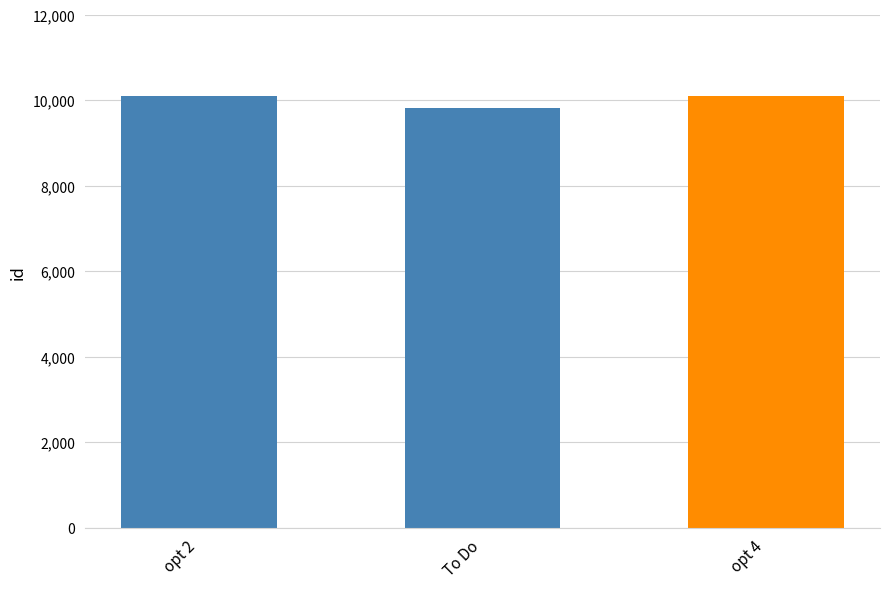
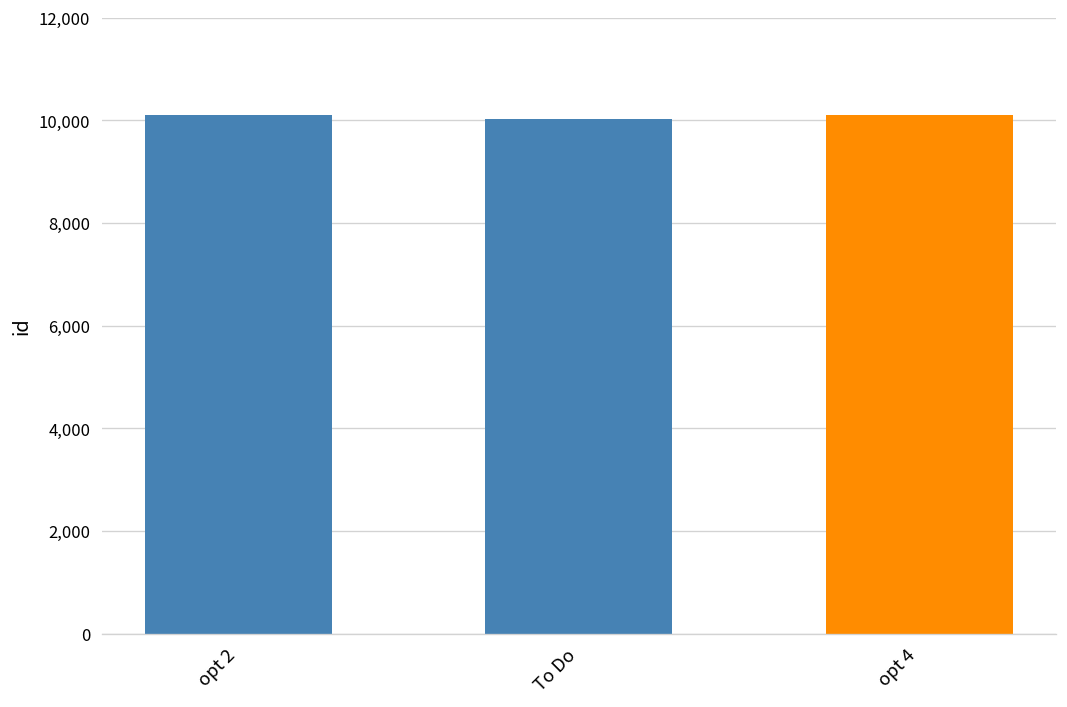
  {
    "opt 2": "10,100",
-   "To Do": "9,800",
+   "To Do": "10,000",
    "opt 4": "10,100"
  }
